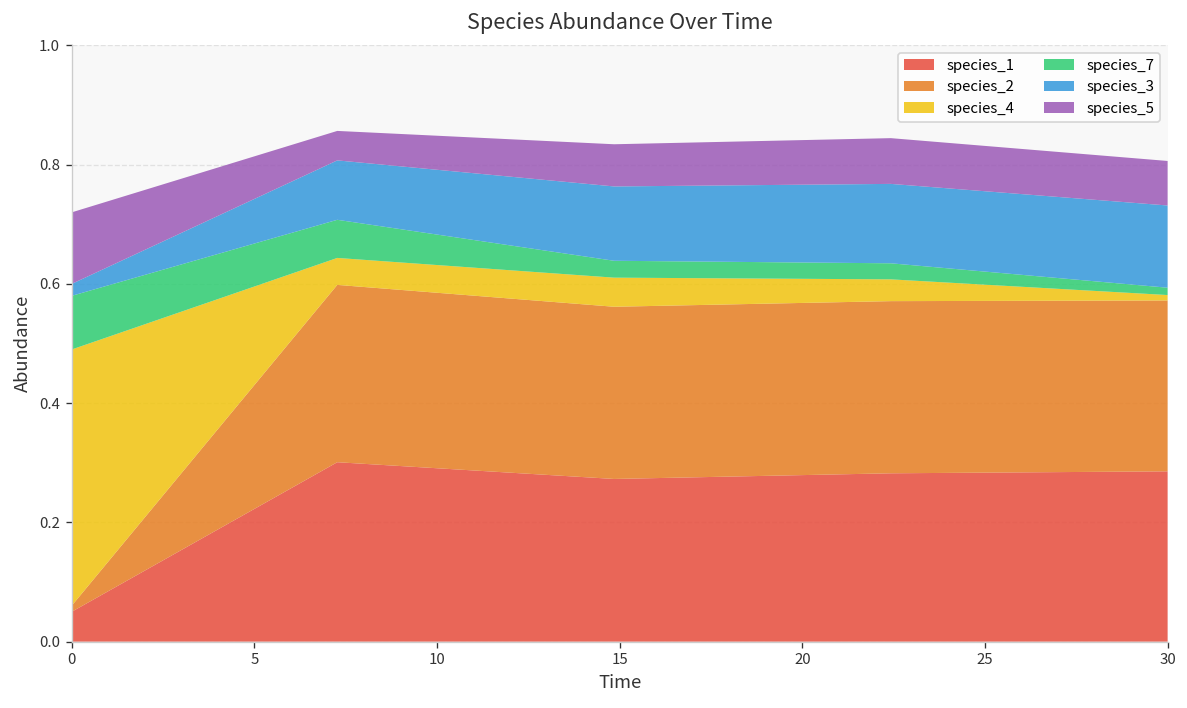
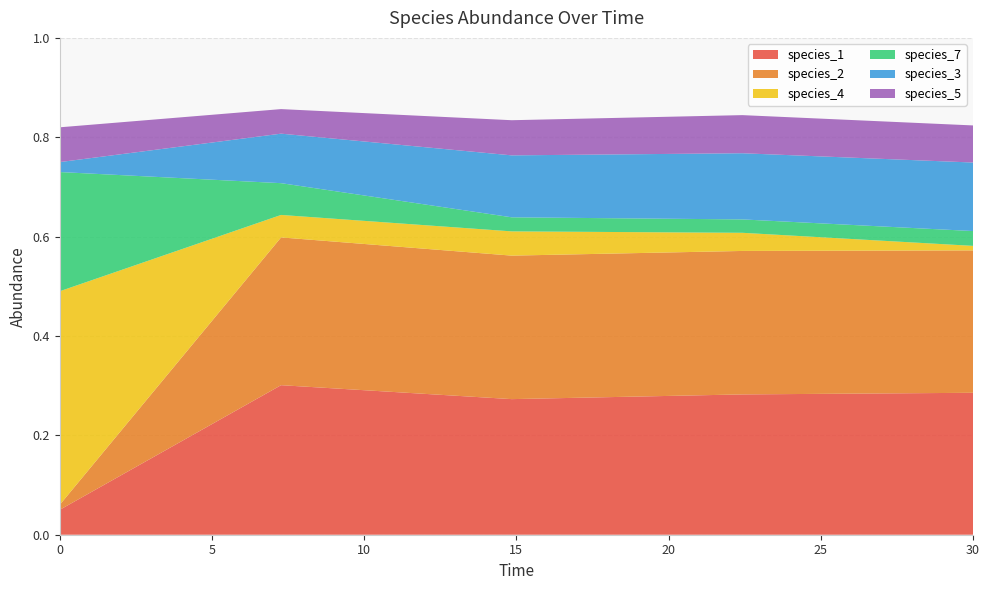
  {
    "species_4": {
      "0": 0.43,
      "30": 0.01
    },
    "species_7": {
-     "0": 0.09,
-     "30": 0.01
+     "0": 0.24,
+     "30": 0.03
    },
    "species_3": {
      "0": 0.02,
      "30": 0.14
    },
    "species_5": {
-     "0": 0.12,
+     "0": 0.07,
      "30": 0.07
    }
  }
